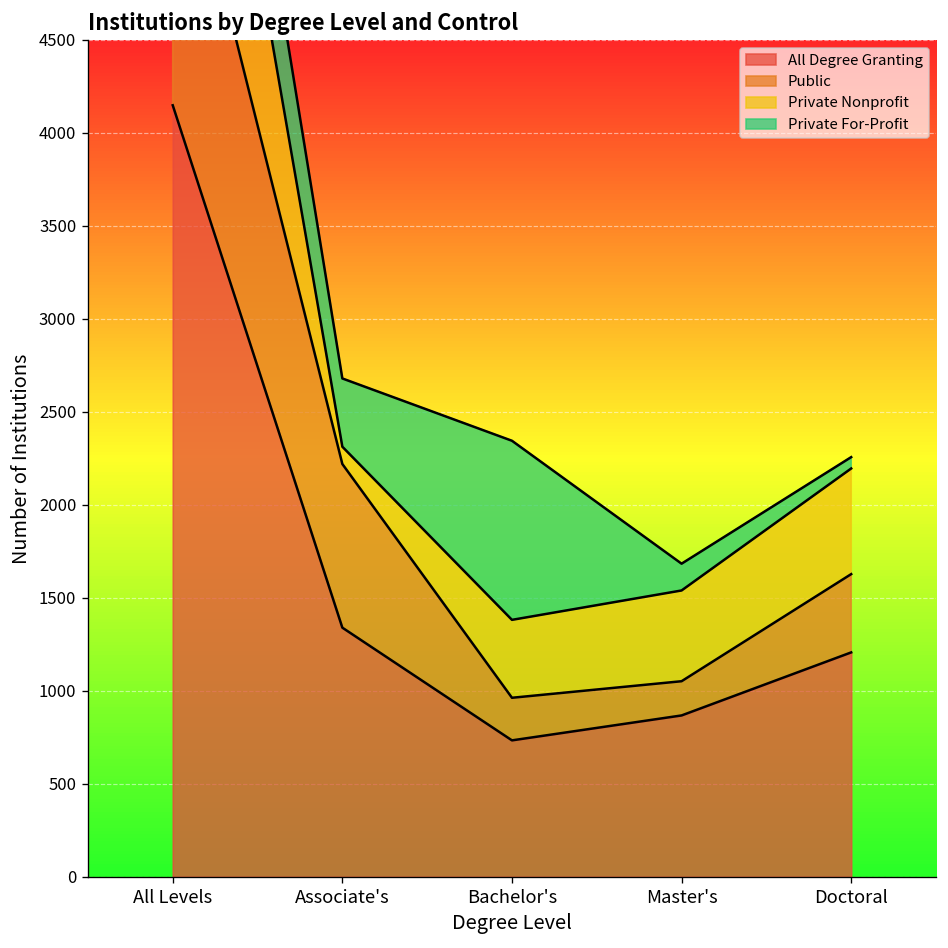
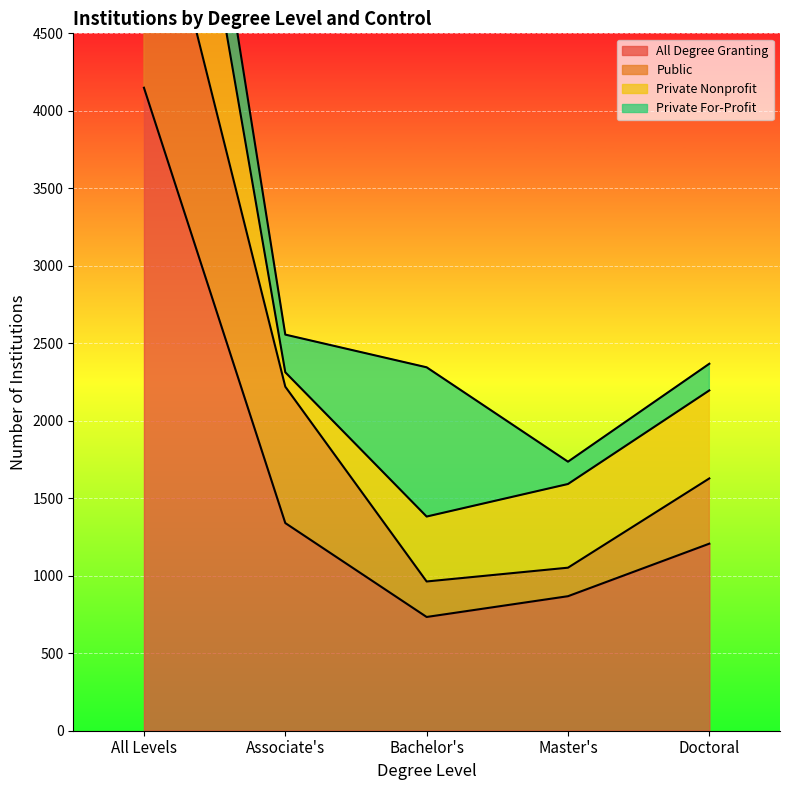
  {
    "Private Nonprofit": {
      "Associate's": 90,
      "Bachelor's": 420,
-     "Master's": 490,
+     "Master's": 540,
      "Doctoral": 570
    },
    "Private For-Profit": {
-     "Associate's": 370,
+     "Associate's": 240,
      "Bachelor's": 960,
      "Master's": 140,
-     "Doctoral": 60
+     "Doctoral": 170
    }
  }
